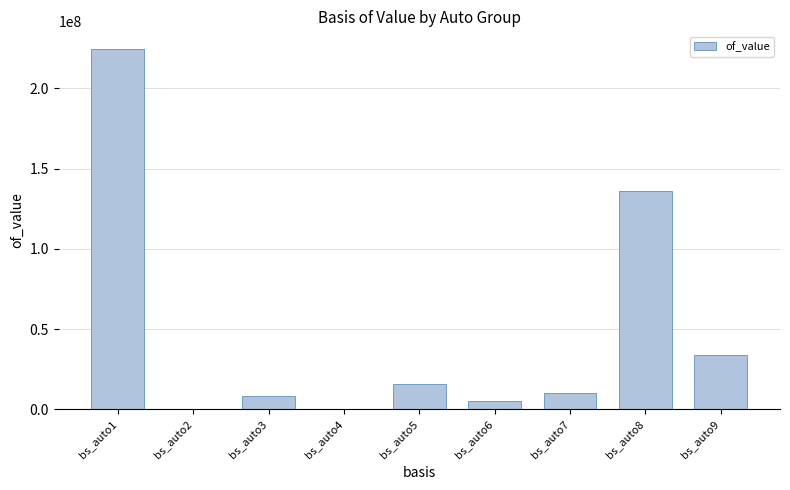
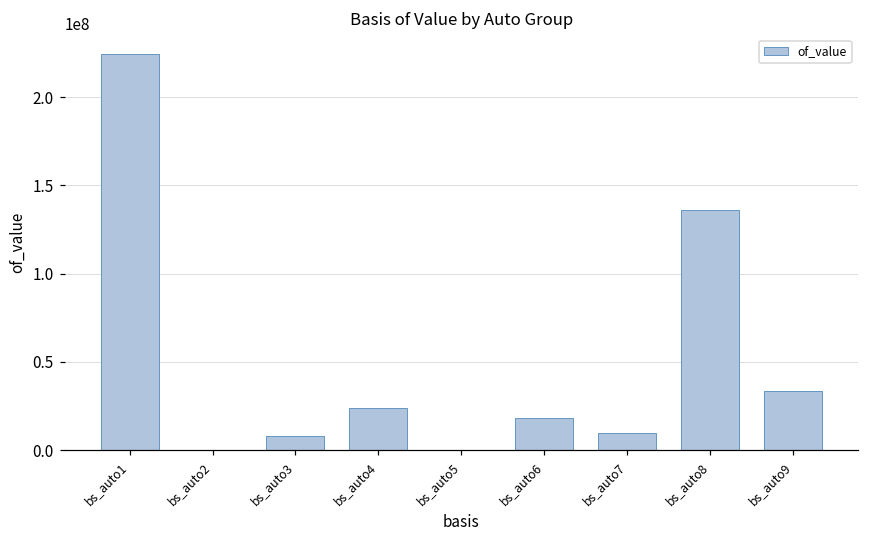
  {
    "bs_auto1": 224000000,
    "bs_auto3": 8000000,
-   "bs_auto4": 1000000,
-   "bs_auto5": 16000000,
-   "bs_auto6": 5000000,
+   "bs_auto4": 24000000,
+   "bs_auto5": 0,
+   "bs_auto6": 18000000,
    "bs_auto7": 10000000,
    "bs_auto8": 136000000,
    "bs_auto9": 34000000
  }
